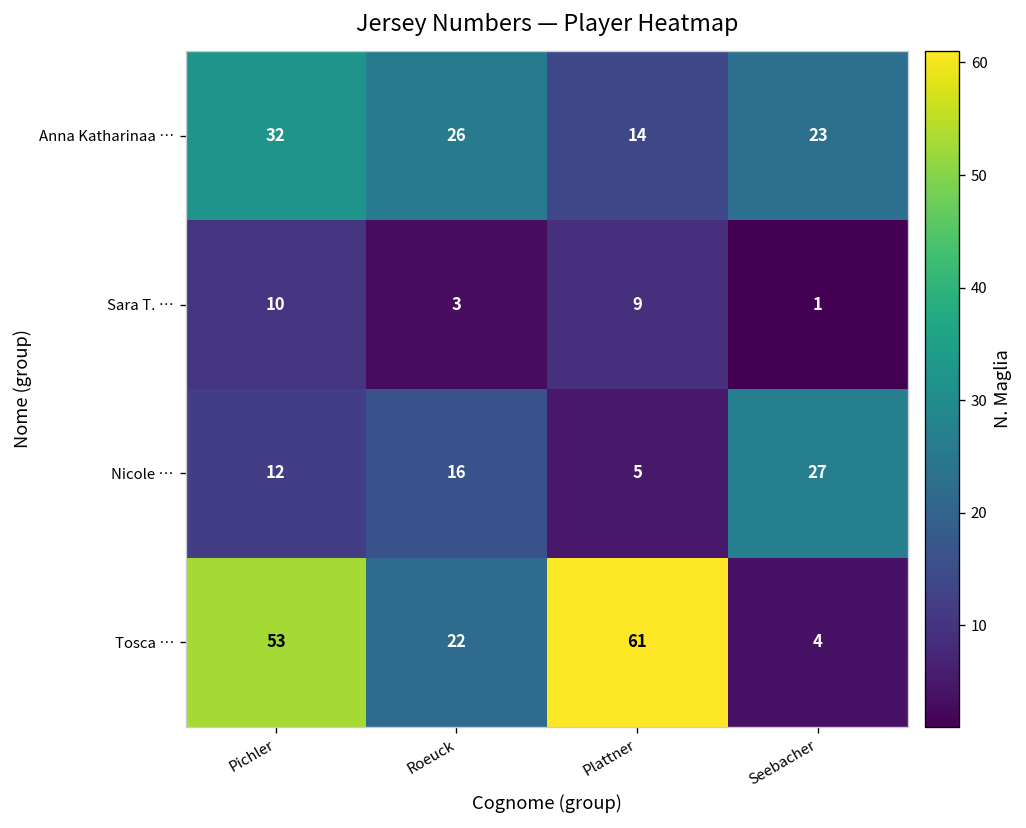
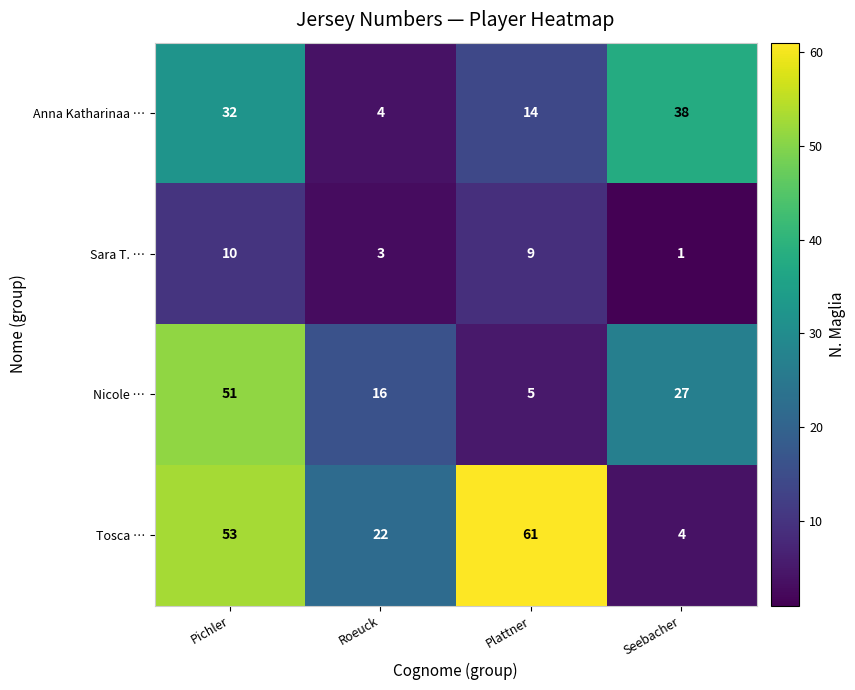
  {
    "Anna Katharinaa …": {
      "Pichler": 32,
-     "Roeuck": 26,
+     "Roeuck": 4,
      "Plattner": 14,
-     "Seebacher": 23
+     "Seebacher": 38
    },
    "Sara T. …": {
      "Pichler": 10,
      "Roeuck": 3,
      "Plattner": 9,
      "Seebacher": 1
    },
    "Nicole …": {
-     "Pichler": 12,
+     "Pichler": 51,
      "Roeuck": 16,
      "Plattner": 5,
      "Seebacher": 27
    },
    "Tosca …": {
      "Pichler": 53,
      "Roeuck": 22,
      "Plattner": 61,
      "Seebacher": 4
    }
  }
